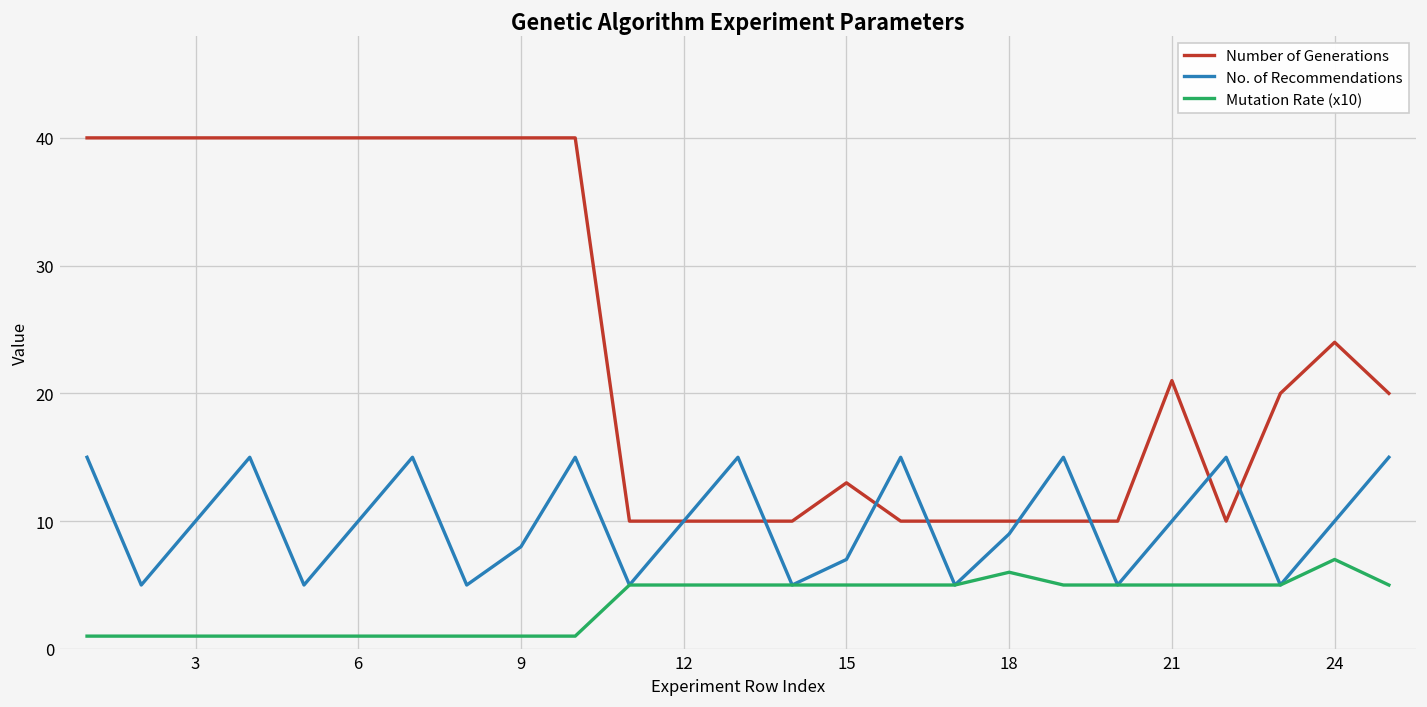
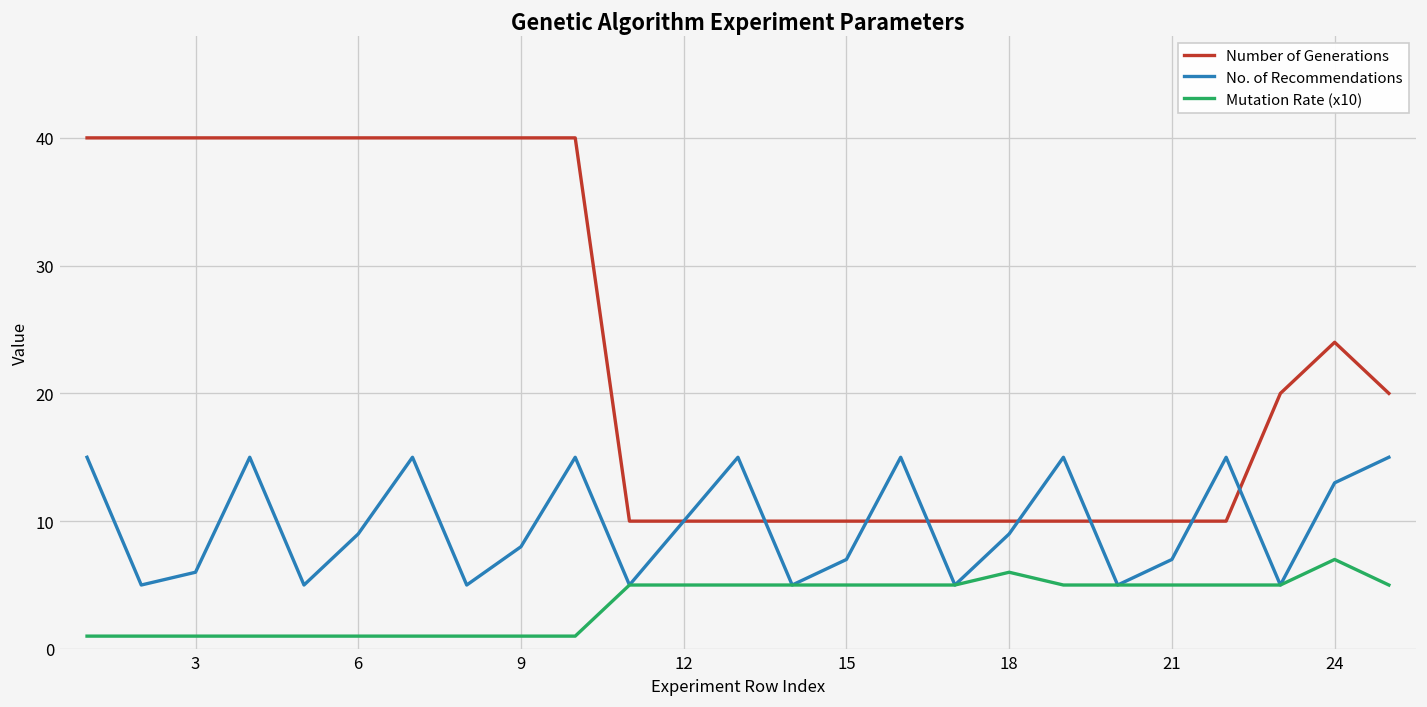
  {
    "Number of Generations": {
      "3": 40,
      "6": 40,
      "9": 40,
-     "15": 13,
+     "15": 10,
      "18": 10,
-     "21": 21,
+     "21": 10,
      "24": 24
    },
    "No. of Recommendations": {
-     "3": 10,
-     "6": 10,
+     "3": 6,
+     "6": 9,
      "9": 8,
      "15": 7,
      "18": 9,
-     "21": 10,
-     "24": 10
+     "21": 7,
+     "24": 13
    },
    "Mutation Rate (x10)": {
      "3": 1,
      "6": 1,
      "9": 1,
      "12": 5,
      "15": 5,
      "18": 6,
      "21": 5,
      "24": 7
    }
  }
